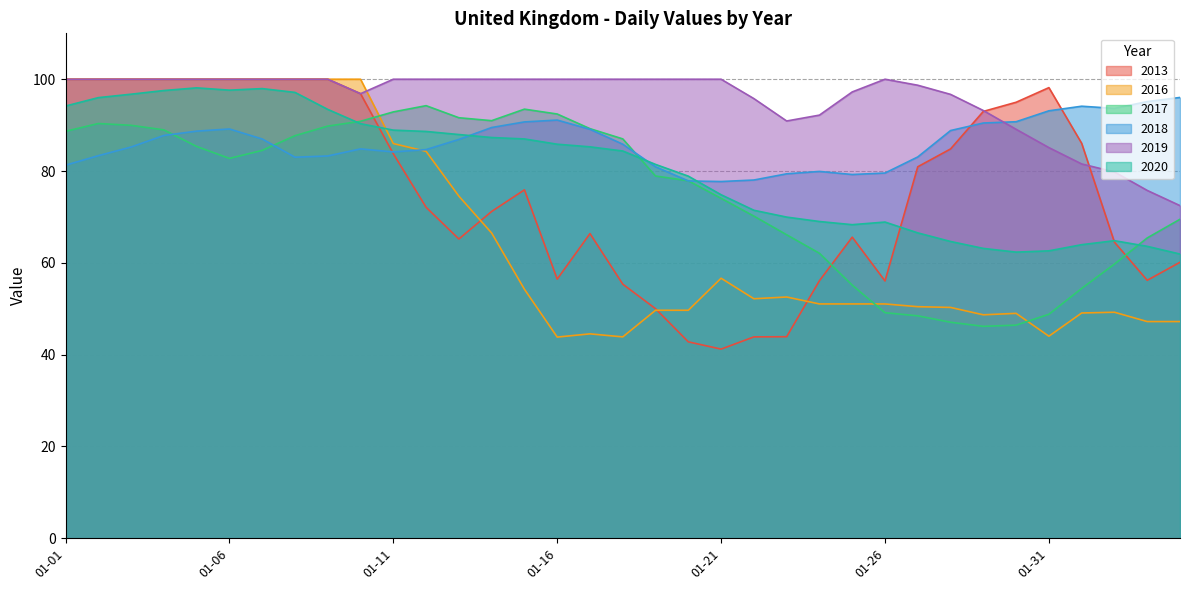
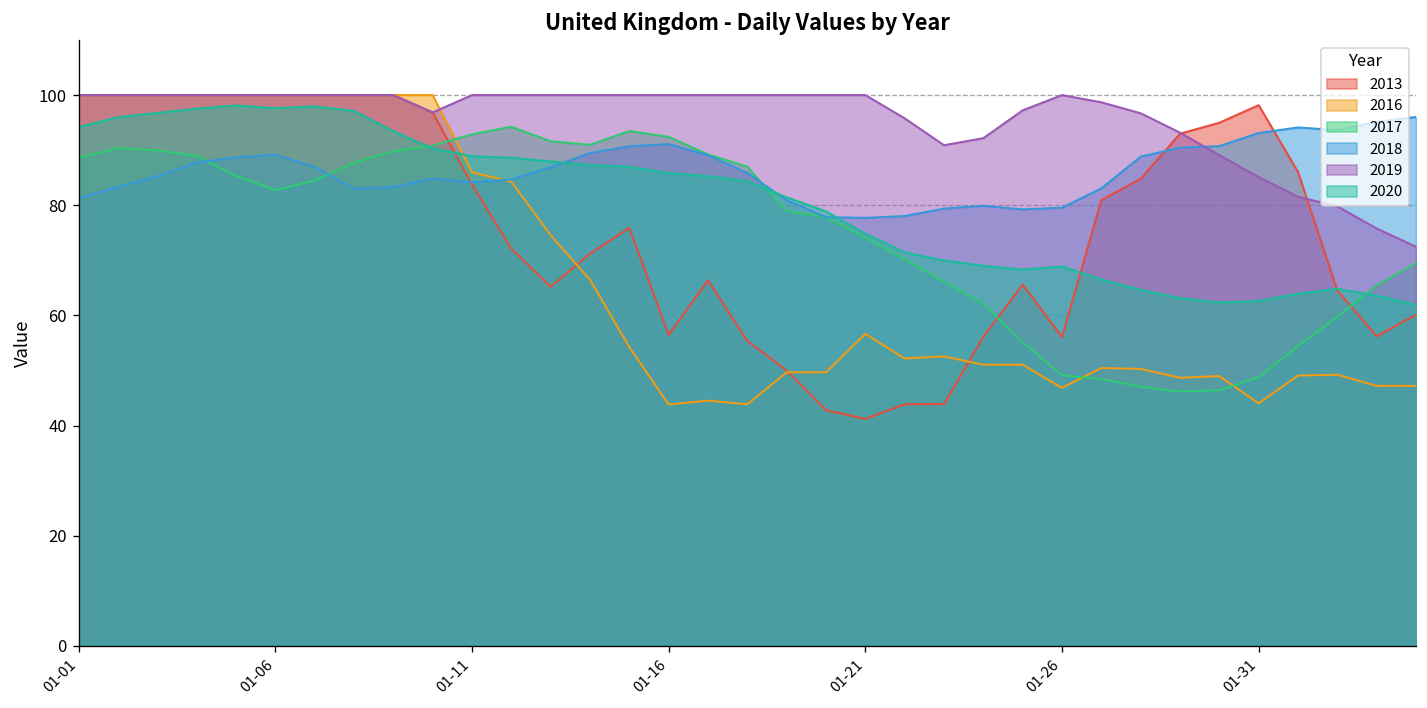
  {
    "2013": {
      "01-16": 56,
      "01-21": 41,
      "01-26": 56,
      "01-31": 98
    },
    "2016": {
      "01-11": 86,
      "01-16": 44,
      "01-21": 57,
-     "01-26": 51,
+     "01-26": 47,
      "01-31": 44
    },
    "2019": {
      "01-11": 100,
      "01-16": 100,
      "01-21": 100,
      "01-26": 100,
      "01-31": 85
    }
  }
